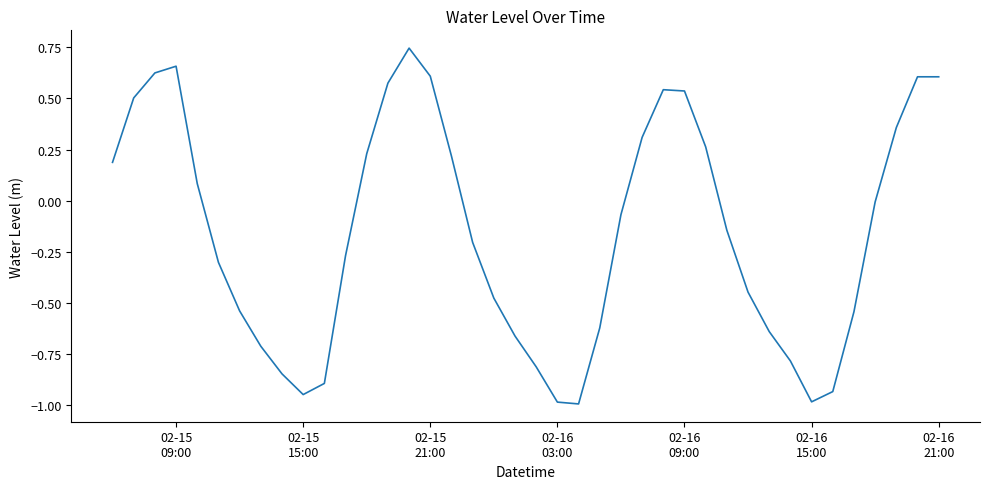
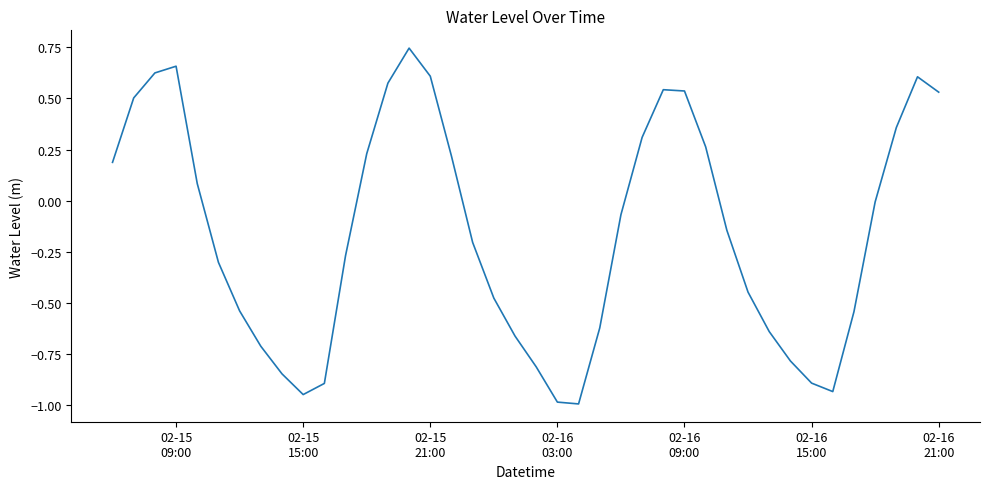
  {
    "02-15 09:00": 0.66,
    "02-15 15:00": -0.95,
    "02-15 21:00": 0.61,
    "02-16 03:00": -0.98,
    "02-16 09:00": 0.54,
-   "02-16 15:00": -0.98,
-   "02-16 21:00": 0.61
+   "02-16 15:00": -0.89,
+   "02-16 21:00": 0.53
  }
